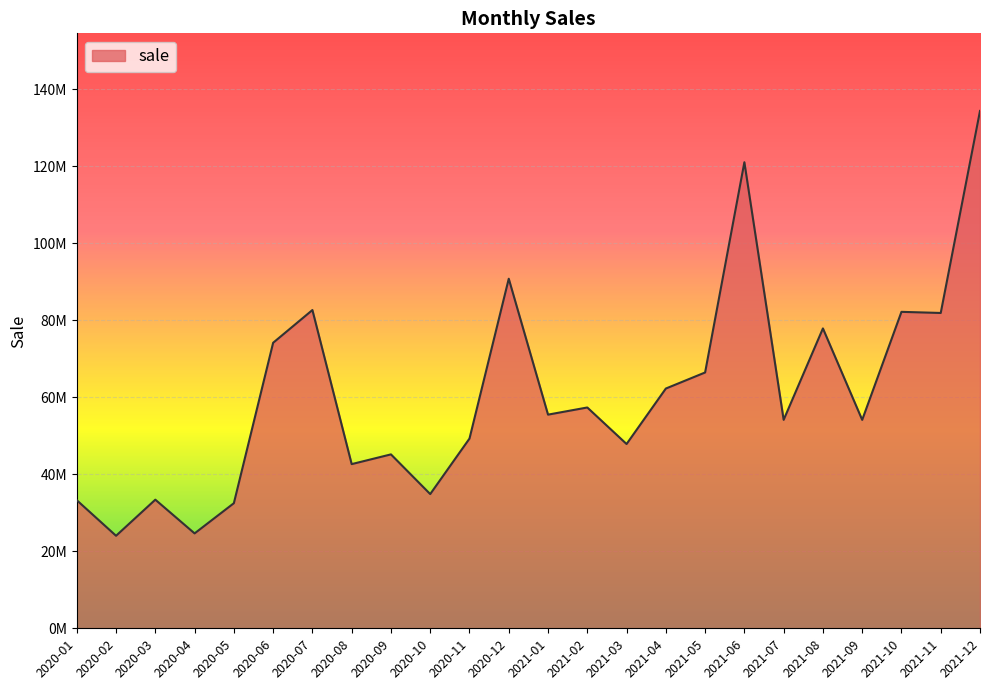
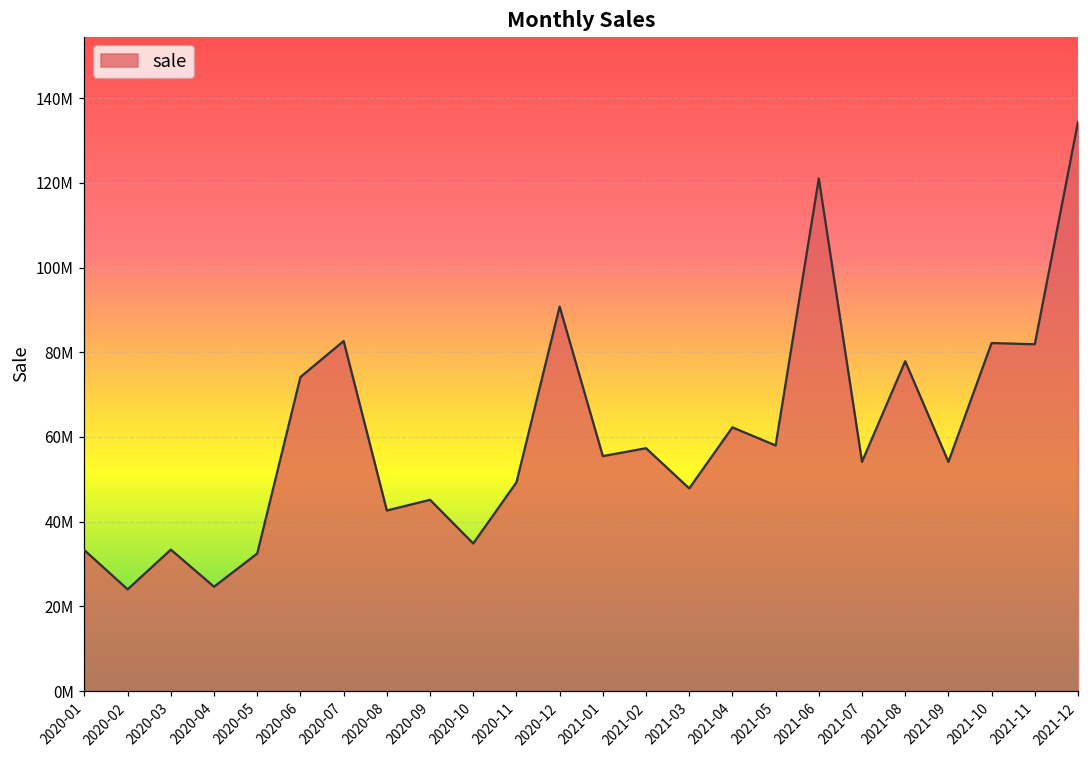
  {
    "2020-01": 33000000,
    "2020-02": 24000000,
    "2020-03": 33000000,
    "2020-04": 25000000,
    "2020-05": 32000000,
    "2020-06": 74000000,
    "2020-07": 83000000,
    "2020-08": 43000000,
    "2020-09": 45000000,
    "2020-10": 35000000,
    "2020-11": 49000000,
    "2020-12": 91000000,
    "2021-01": 55000000,
    "2021-02": 57000000,
    "2021-03": 48000000,
    "2021-04": 62000000,
-   "2021-05": 66000000,
+   "2021-05": 58000000,
    "2021-06": 121000000,
    "2021-07": 54000000,
    "2021-08": 78000000,
    "2021-09": 54000000,
    "2021-10": 82000000,
    "2021-11": 82000000,
    "2021-12": 134000000
  }
